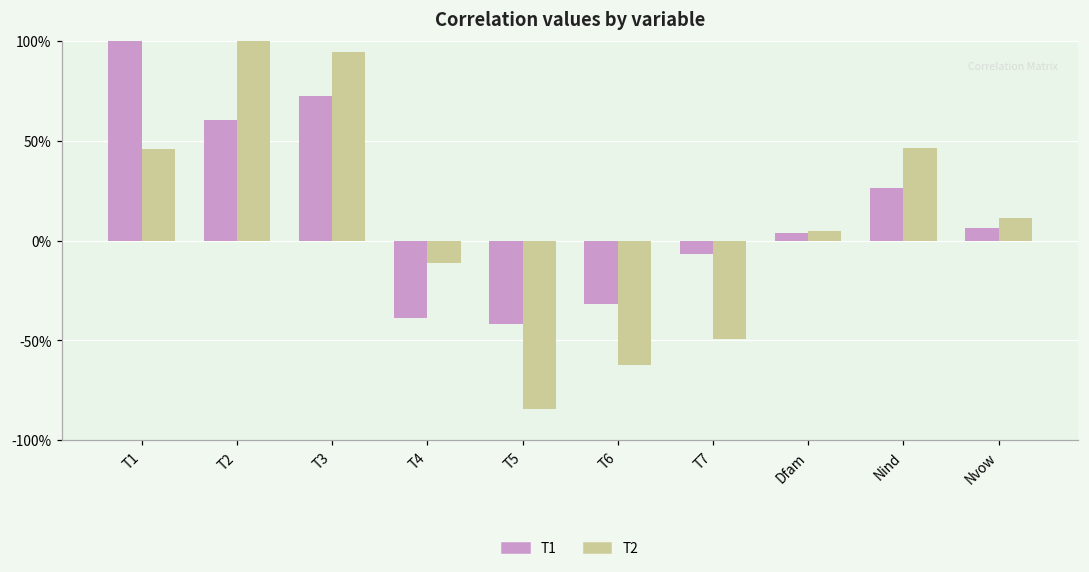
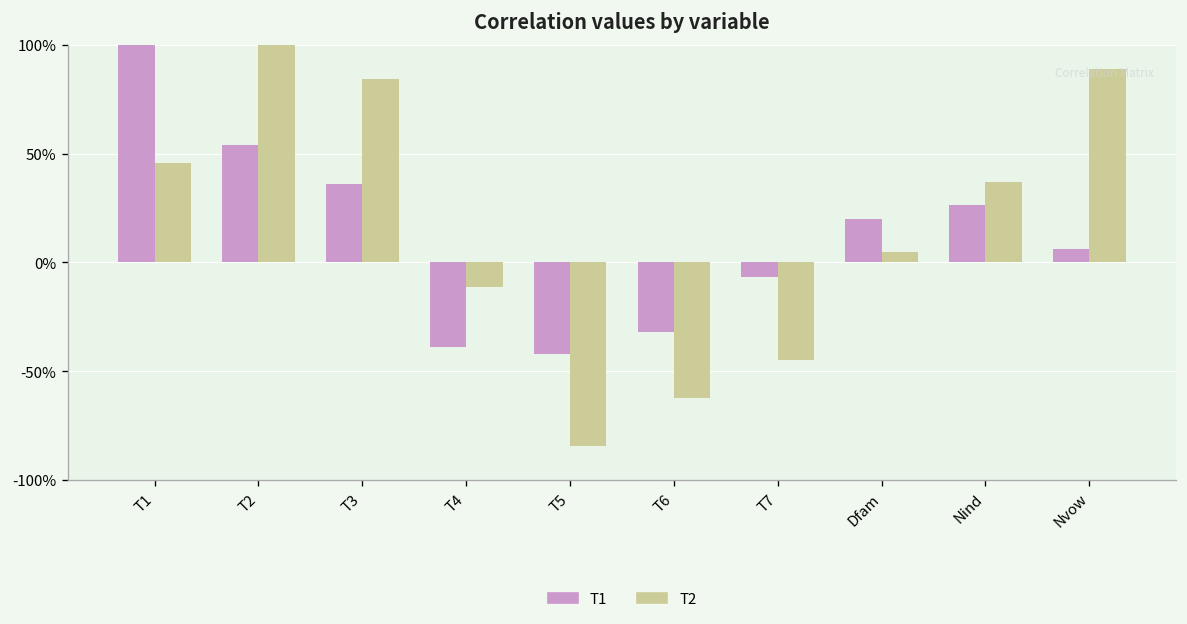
  {
    "T1": {
      "T1": "100%",
-     "T2": "60%",
-     "T3": "73%",
+     "T2": "54%",
+     "T3": "36%",
      "T4": "-39%",
      "T5": "-42%",
      "T6": "-32%",
      "T7": "-7%",
-     "Dfam": "4%",
+     "Dfam": "20%",
      "Nind": "26%",
      "Nvow": "6%"
    },
    "T2": {
      "T1": "46%",
      "T2": "100%",
-     "T3": "95%",
+     "T3": "84%",
      "T4": "-11%",
      "T5": "-84%",
      "T6": "-62%",
-     "T7": "-49%",
+     "T7": "-45%",
      "Dfam": "5%",
-     "Nind": "46%",
-     "Nvow": "11%"
+     "Nind": "37%",
+     "Nvow": "89%"
    }
  }
